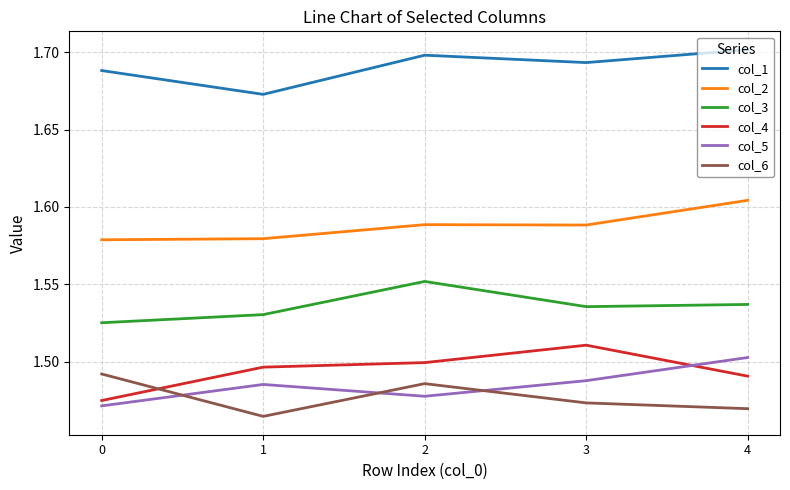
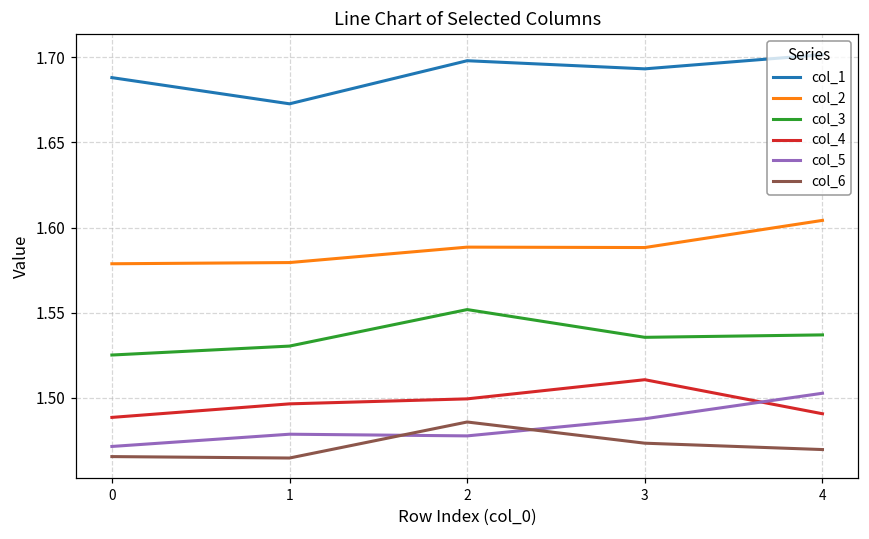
  {
    "col_1": {
      "0": 1.688,
      "1": 1.673,
      "2": 1.698,
      "3": 1.693
    },
    "col_2": {
      "0": 1.579,
      "1": 1.579,
      "2": 1.589,
      "3": 1.588,
      "4": 1.604
    },
    "col_3": {
      "0": 1.525,
      "1": 1.530,
      "2": 1.552,
      "3": 1.536,
      "4": 1.537
    },
    "col_4": {
-     "0": 1.475,
+     "0": 1.489,
      "1": 1.496,
      "2": 1.499,
      "3": 1.511,
      "4": 1.491
    },
    "col_5": {
      "0": 1.471,
-     "1": 1.485,
+     "1": 1.479,
      "2": 1.478,
      "3": 1.488,
      "4": 1.503
    },
    "col_6": {
-     "0": 1.492,
+     "0": 1.466,
      "1": 1.465,
      "2": 1.486,
      "3": 1.473,
      "4": 1.470
    }
  }
